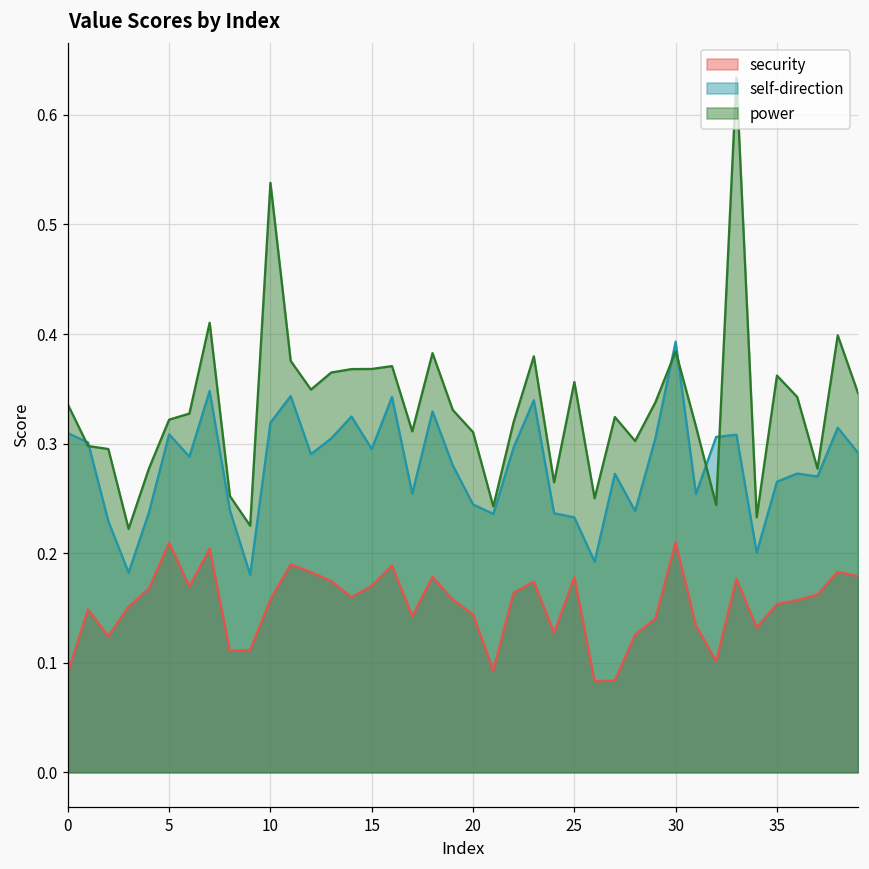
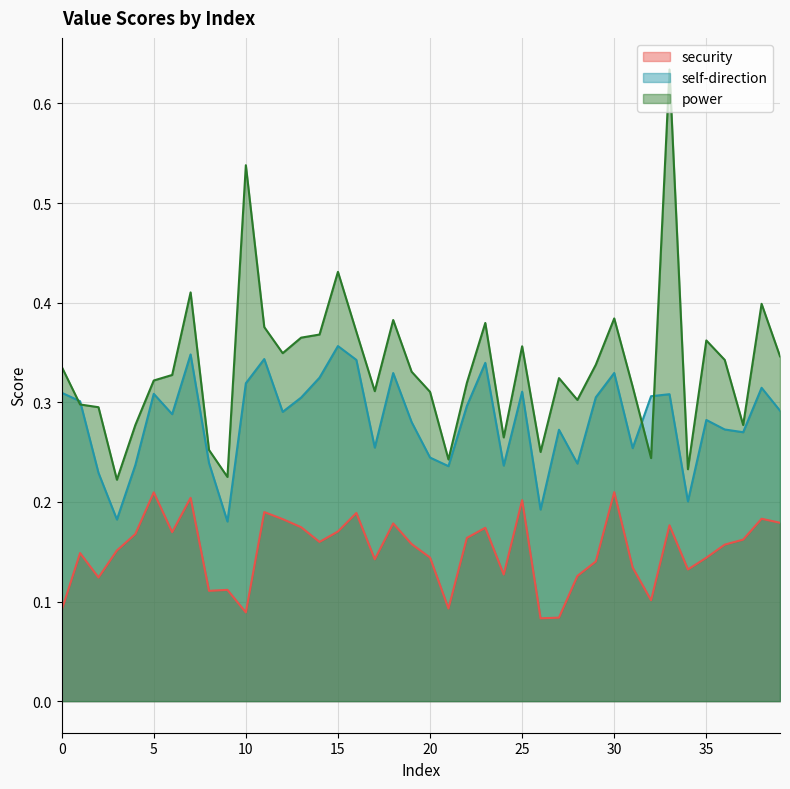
  {
    "security": {
      "0": 0.09,
      "5": 0.21,
-     "10": 0.16,
+     "10": 0.09,
      "15": 0.17,
      "20": 0.14,
-     "25": 0.18,
+     "25": 0.20,
      "30": 0.21,
-     "35": 0.15
+     "35": 0.14
    },
    "self-direction": {
      "0": 0.31,
      "5": 0.31,
      "10": 0.32,
-     "15": 0.30,
+     "15": 0.36,
      "20": 0.24,
-     "25": 0.23,
-     "30": 0.39,
-     "35": 0.27
+     "25": 0.31,
+     "30": 0.33,
+     "35": 0.28
    },
    "power": {
      "0": 0.34,
      "5": 0.32,
      "10": 0.54,
-     "15": 0.37,
+     "15": 0.43,
      "20": 0.31,
      "25": 0.36,
      "30": 0.38,
      "35": 0.36
    }
  }
